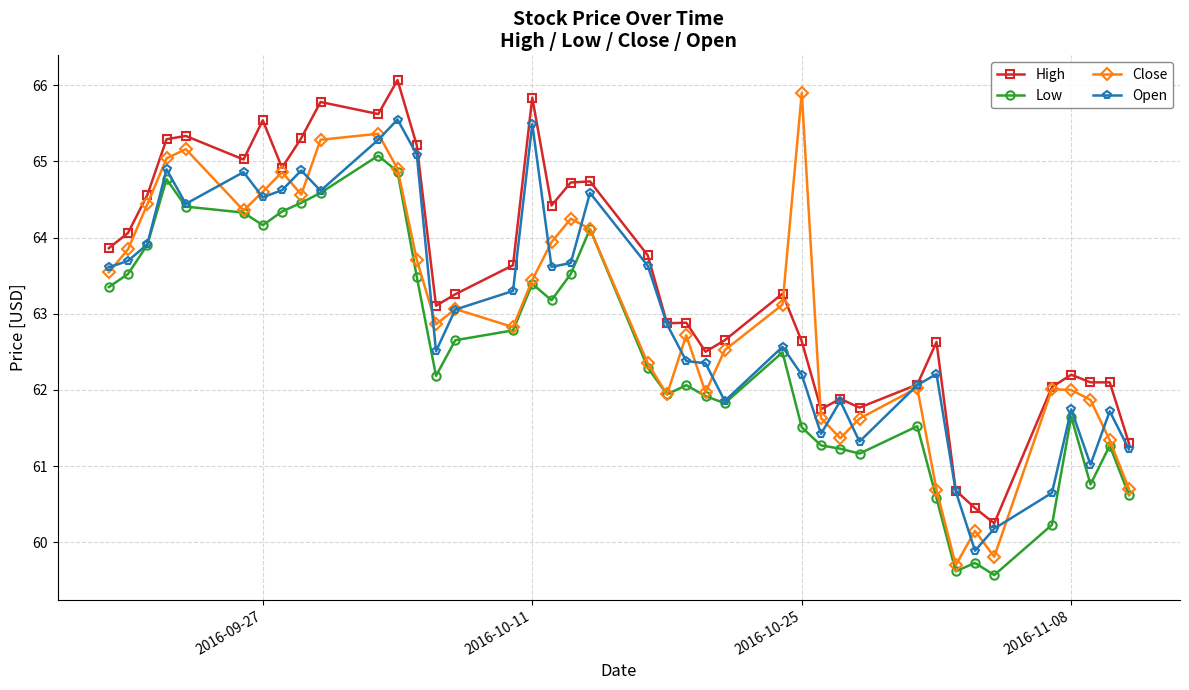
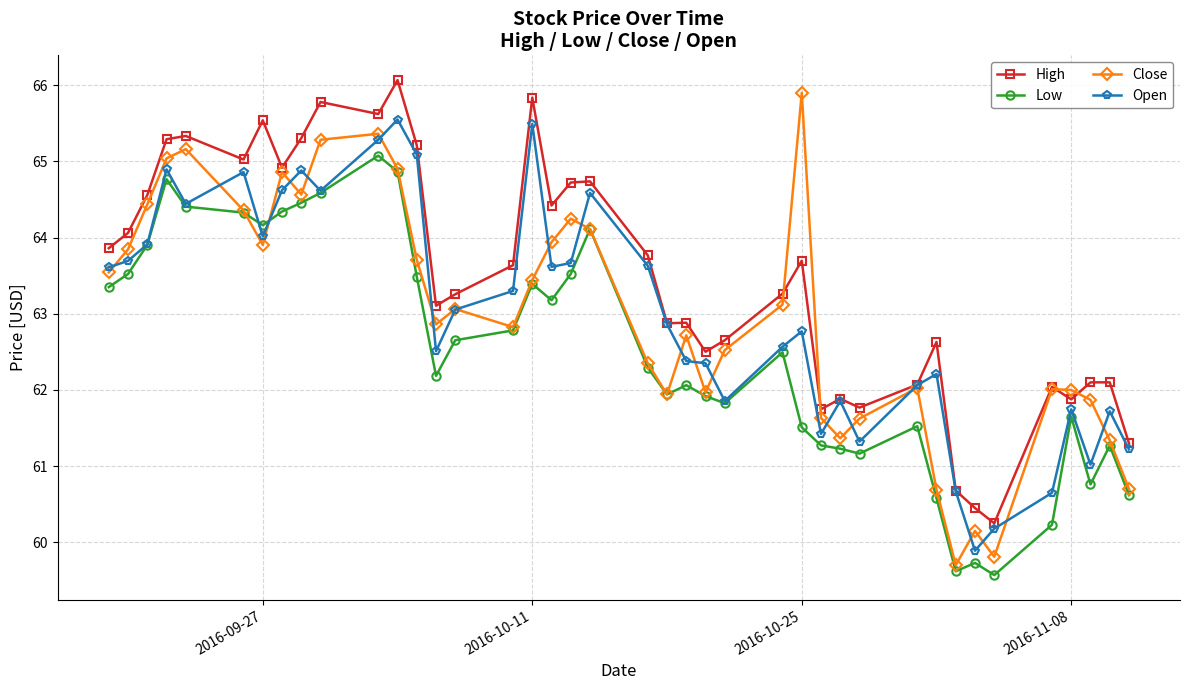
  {
    "High": {
      "2016-09-27": 65.5,
      "2016-10-11": 65.8,
-     "2016-10-25": 62.6,
-     "2016-11-08": 62.2
+     "2016-10-25": 63.7,
+     "2016-11-08": 61.9
    },
    "Low": {
      "2016-09-27": 64.2,
      "2016-10-11": 63.4,
      "2016-10-25": 61.5,
      "2016-11-08": 61.7
    },
    "Close": {
-     "2016-09-27": 64.6,
+     "2016-09-27": 63.9,
      "2016-10-11": 63.4,
      "2016-10-25": 65.9,
      "2016-11-08": 62.0
    },
    "Open": {
-     "2016-09-27": 64.5,
+     "2016-09-27": 64.0,
      "2016-10-11": 65.5,
-     "2016-10-25": 62.2,
+     "2016-10-25": 62.8,
      "2016-11-08": 61.7
    }
  }
